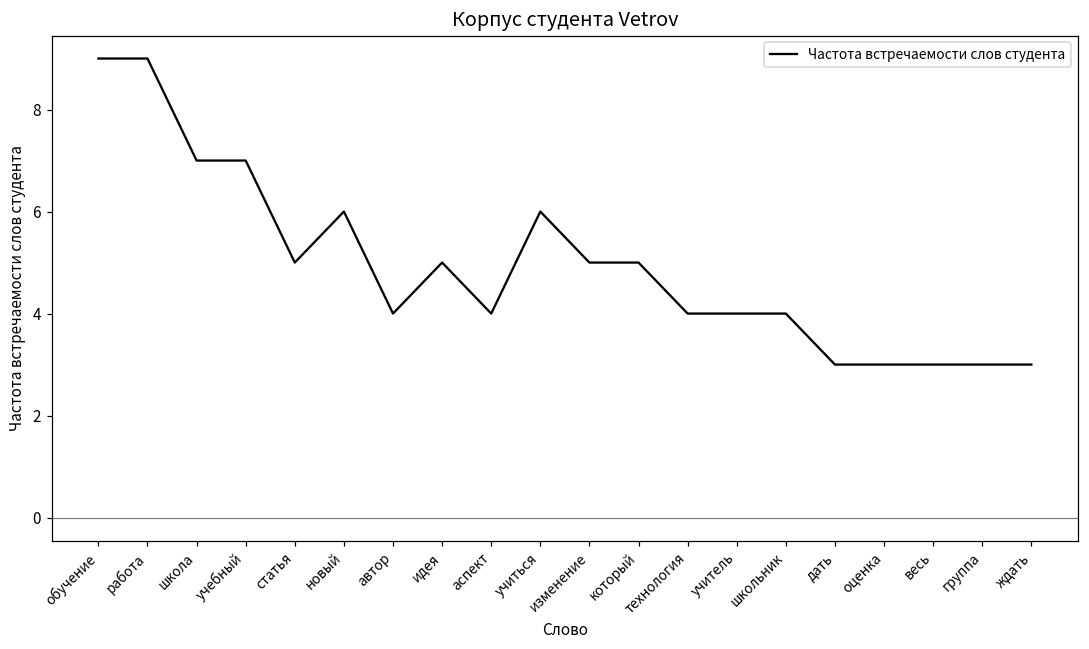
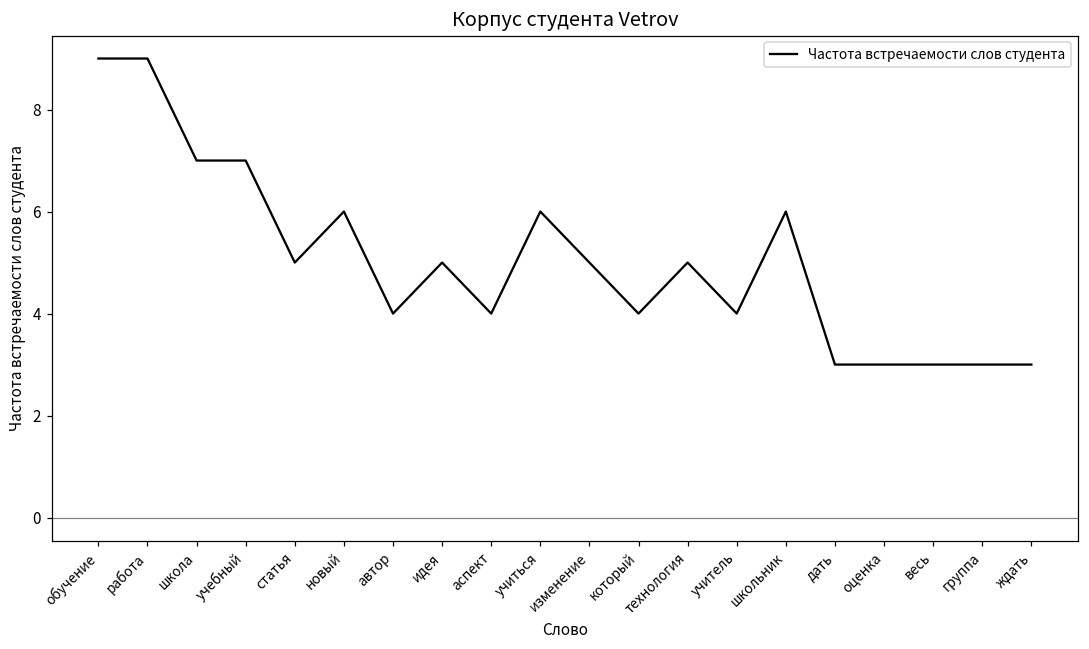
  {
    "обучение": 9,
    "работа": 9,
    "школа": 7,
    "учебный": 7,
    "статья": 5,
    "новый": 6,
    "автор": 4,
    "идея": 5,
    "аспект": 4,
    "учиться": 6,
    "изменение": 5,
-   "который": 5,
-   "технология": 4,
+   "который": 4,
+   "технология": 5,
    "учитель": 4,
-   "школьник": 4,
+   "школьник": 6,
    "дать": 3,
    "оценка": 3,
    "весь": 3,
    "группа": 3,
    "ждать": 3
  }
